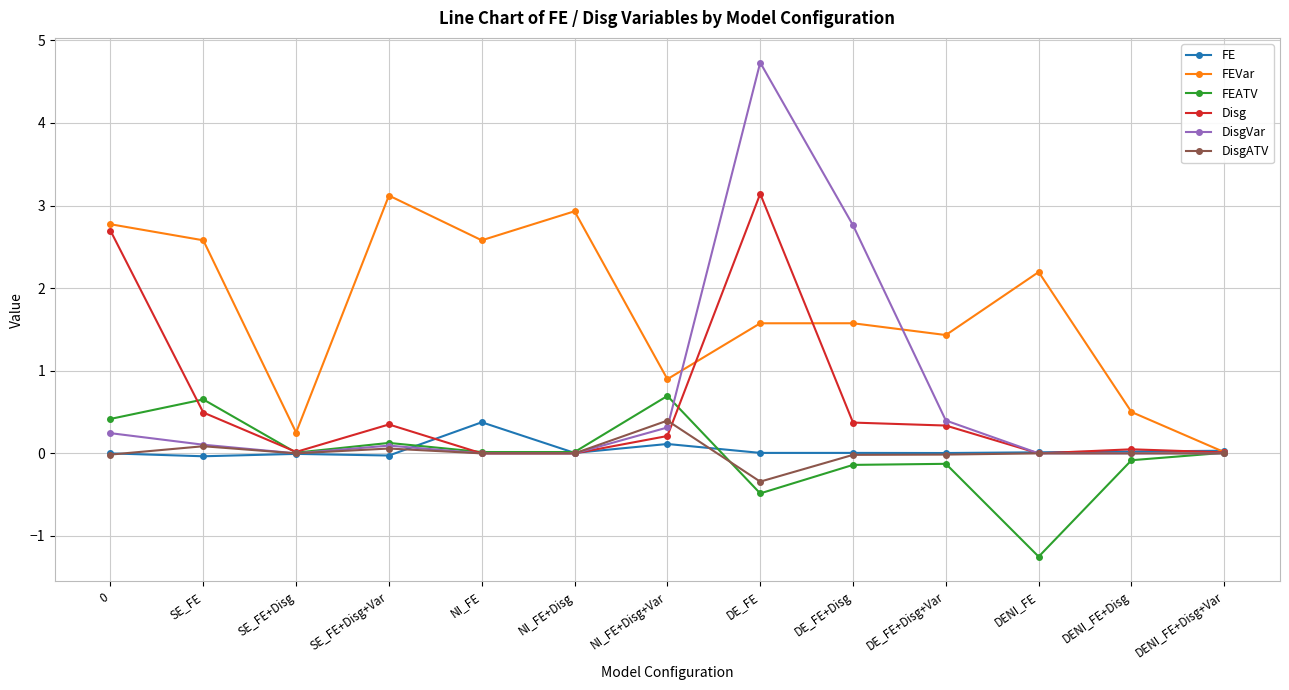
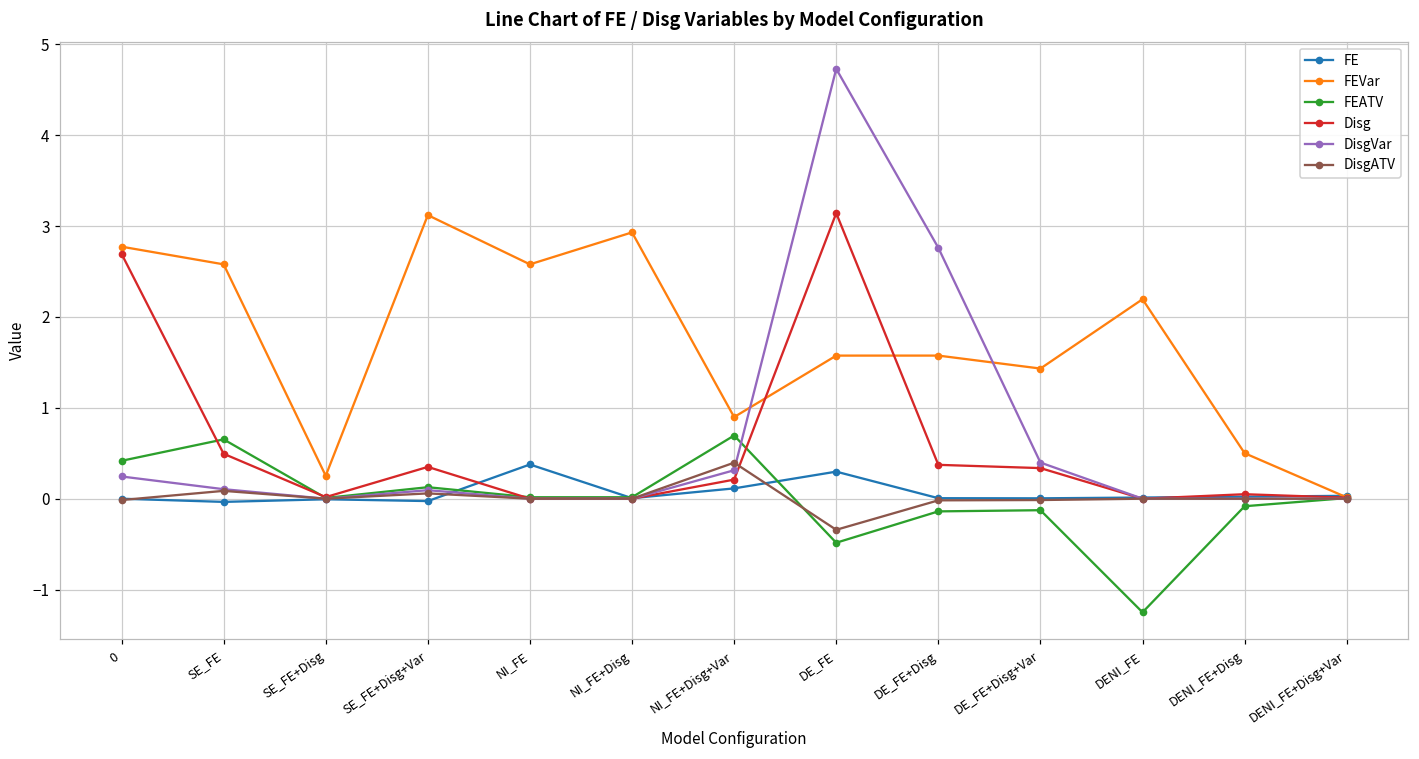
  {
    "FE": {
      "SE_FE": 0.0,
      "SE_FE+Disg+Var": 0.0,
      "NI_FE": 0.4,
      "NI_FE+Disg+Var": 0.1,
-     "DE_FE": 0.0
+     "DE_FE": 0.3
    },
    "FEVar": {
      "0": 2.8,
      "SE_FE": 2.6,
      "SE_FE+Disg": 0.3,
      "SE_FE+Disg+Var": 3.1,
      "NI_FE": 2.6,
      "NI_FE+Disg": 2.9,
      "NI_FE+Disg+Var": 0.9,
      "DE_FE": 1.6,
      "DE_FE+Disg": 1.6,
      "DE_FE+Disg+Var": 1.4,
      "DENI_FE": 2.2,
      "DENI_FE+Disg": 0.5
    },
    "FEATV": {
      "0": 0.4,
      "SE_FE": 0.7,
      "SE_FE+Disg+Var": 0.1,
      "NI_FE+Disg+Var": 0.7,
      "DE_FE": -0.5,
      "DE_FE+Disg": -0.1,
      "DE_FE+Disg+Var": -0.1,
      "DENI_FE": -1.3,
      "DENI_FE+Disg": -0.1
    },
    "Disg": {
      "0": 2.7,
      "SE_FE": 0.5,
      "SE_FE+Disg+Var": 0.3,
      "NI_FE+Disg+Var": 0.2,
      "DE_FE": 3.1,
      "DE_FE+Disg": 0.4,
      "DE_FE+Disg+Var": 0.3
    },
    "DisgVar": {
      "0": 0.2,
      "SE_FE+Disg+Var": 0.1,
      "NI_FE+Disg+Var": 0.3,
      "DE_FE": 4.7,
      "DE_FE+Disg": 2.8,
      "DE_FE+Disg+Var": 0.4
    },
    "DisgATV": {
      "SE_FE+Disg+Var": 0.1,
      "NI_FE+Disg+Var": 0.4,
      "DE_FE": -0.3
    }
  }
